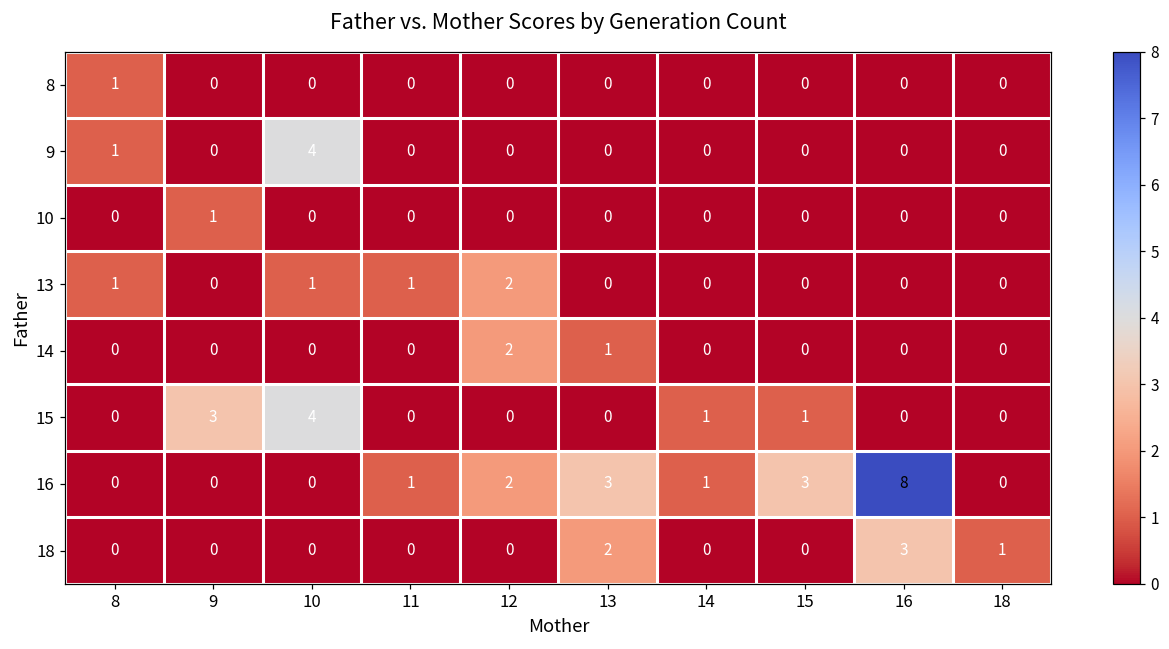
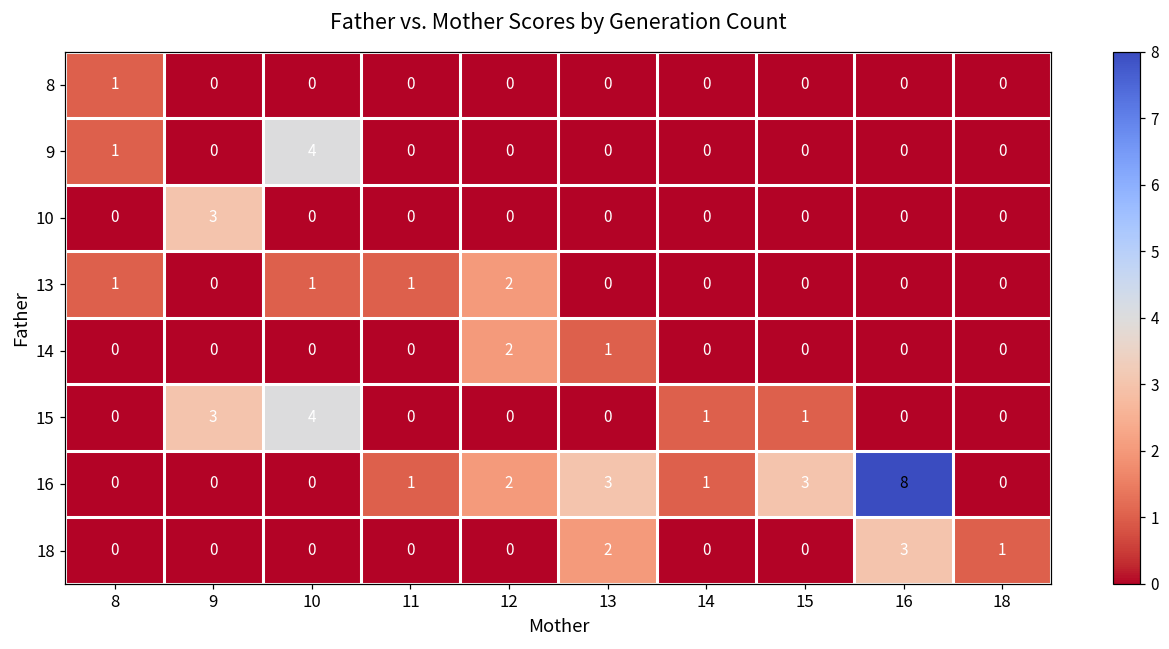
  {
    "8": {
      "8": 1,
      "9": 0,
      "10": 0,
      "11": 0,
      "12": 0,
      "13": 0,
      "14": 0,
      "15": 0,
      "16": 0,
      "18": 0
    },
    "9": {
      "8": 1,
      "9": 0,
      "11": 0,
      "12": 0,
      "13": 0,
      "14": 0,
      "15": 0,
      "16": 0,
      "18": 0
    },
    "10": {
      "8": 0,
-     "9": 1,
+     "9": 3,
      "10": 0,
      "11": 0,
      "12": 0,
      "13": 0,
      "14": 0,
      "15": 0,
      "16": 0,
      "18": 0
    },
    "13": {
      "8": 1,
      "9": 0,
      "10": 1,
      "11": 1,
      "12": 2,
      "13": 0,
      "14": 0,
      "15": 0,
      "16": 0,
      "18": 0
    },
    "14": {
      "8": 0,
      "9": 0,
      "10": 0,
      "11": 0,
      "12": 2,
      "13": 1,
      "14": 0,
      "15": 0,
      "16": 0,
      "18": 0
    },
    "15": {
      "8": 0,
      "9": 3,
      "11": 0,
      "12": 0,
      "13": 0,
      "14": 1,
      "15": 1,
      "16": 0,
      "18": 0
    },
    "16": {
      "8": 0,
      "9": 0,
      "10": 0,
      "11": 1,
      "12": 2,
      "13": 3,
      "14": 1,
      "15": 3,
      "16": 8,
      "18": 0
    },
    "18": {
      "8": 0,
      "9": 0,
      "10": 0,
      "11": 0,
      "12": 0,
      "13": 2,
      "14": 0,
      "15": 0,
      "16": 3,
      "18": 1
    }
  }
